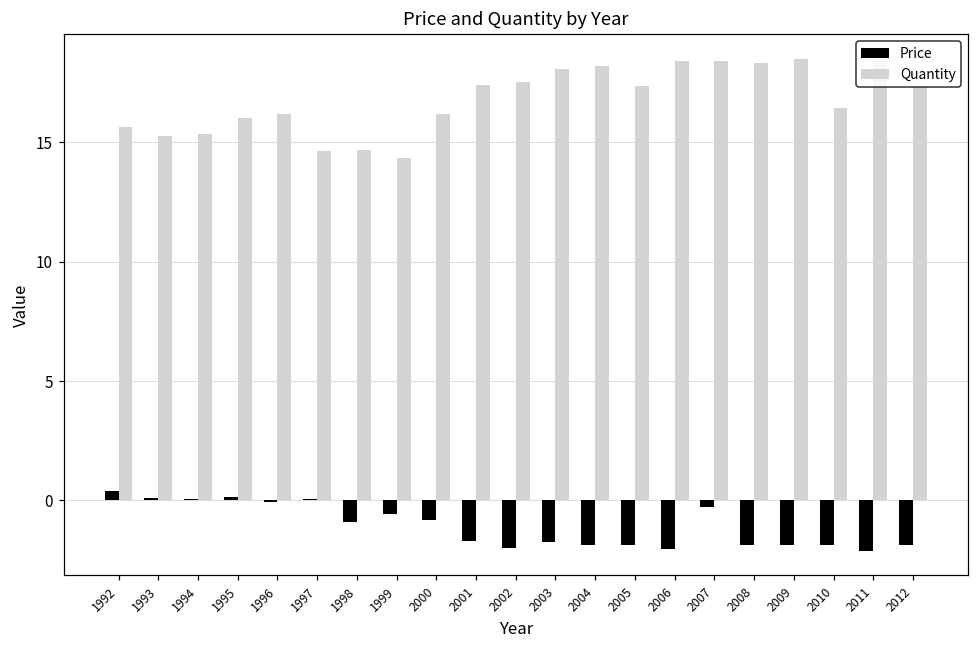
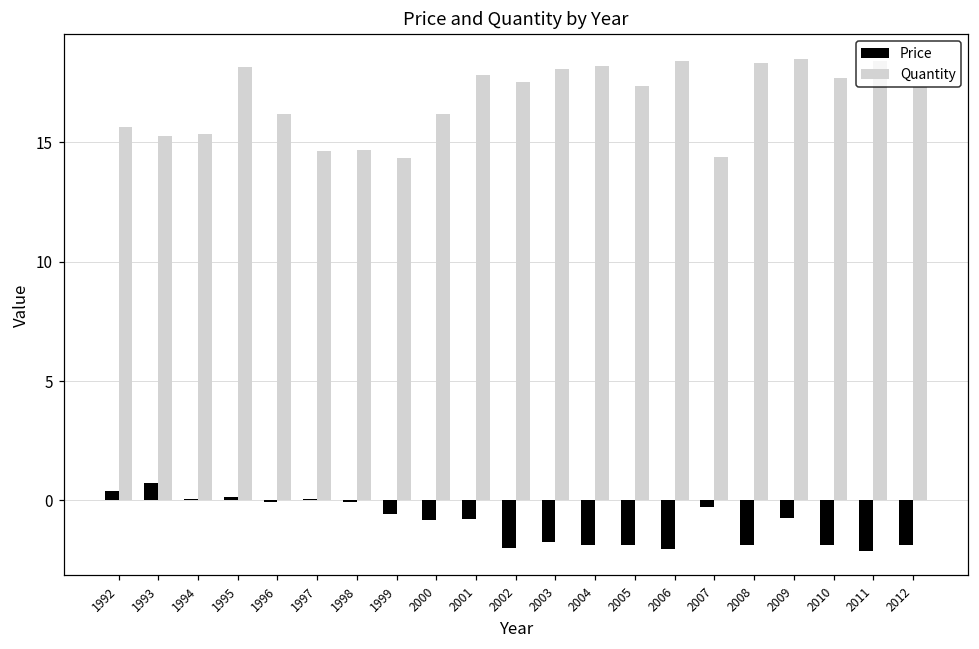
  {
    "Price": {
      "1992": 0.4,
-     "1993": 0.1,
+     "1993": 0.7,
      "1995": 0.1,
-     "1998": -0.9,
+     "1998": -0.1,
      "1999": -0.6,
      "2000": -0.8,
-     "2001": -1.7,
+     "2001": -0.8,
      "2002": -2.0,
      "2003": -1.8,
      "2004": -1.9,
      "2005": -1.9,
      "2006": -2.0,
      "2007": -0.3,
      "2008": -1.9,
-     "2009": -1.9,
+     "2009": -0.8,
      "2010": -1.9,
      "2011": -2.1,
      "2012": -1.9
    },
    "Quantity": {
      "1992": 15.6,
      "1993": 15.3,
      "1994": 15.4,
-     "1995": 16.0,
+     "1995": 18.2,
      "1996": 16.2,
      "1997": 14.6,
      "1998": 14.7,
      "1999": 14.4,
      "2000": 16.2,
-     "2001": 17.4,
+     "2001": 17.8,
      "2002": 17.5,
      "2003": 18.1,
      "2004": 18.2,
      "2005": 17.4,
      "2006": 18.4,
-     "2007": 18.4,
+     "2007": 14.4,
      "2008": 18.3,
      "2009": 18.5,
-     "2010": 16.4
+     "2010": 17.7
    }
  }
